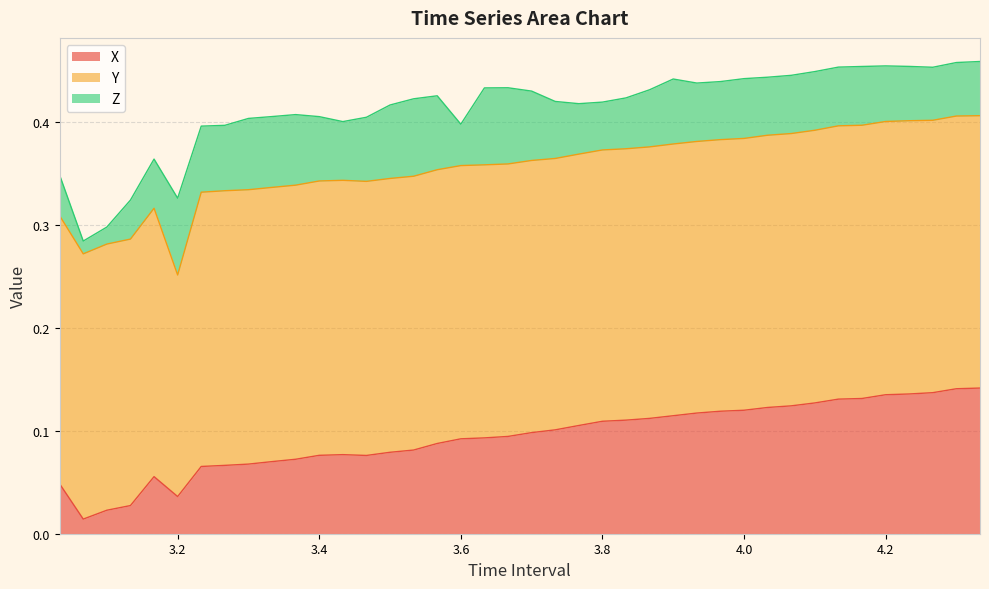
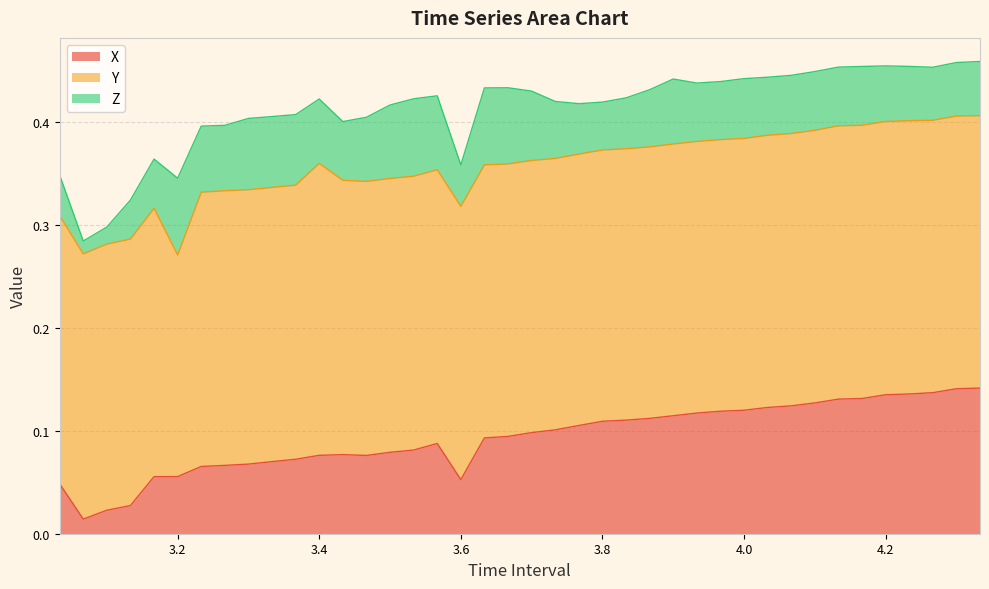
  {
    "X": {
-     "3.2": 0.036,
+     "3.2": 0.056,
      "3.4": 0.076,
-     "3.6": 0.092,
+     "3.6": 0.053,
      "3.8": 0.109,
      "4.0": 0.120,
      "4.2": 0.135
    },
    "Y": {
      "3.2": 0.215,
-     "3.4": 0.267,
+     "3.4": 0.284,
      "3.6": 0.266,
      "3.8": 0.264,
      "4.0": 0.264,
      "4.2": 0.266
    },
    "Z": {
      "3.2": 0.075,
      "3.4": 0.063,
      "3.6": 0.040,
      "3.8": 0.046,
      "4.0": 0.058,
      "4.2": 0.054
    }
  }
